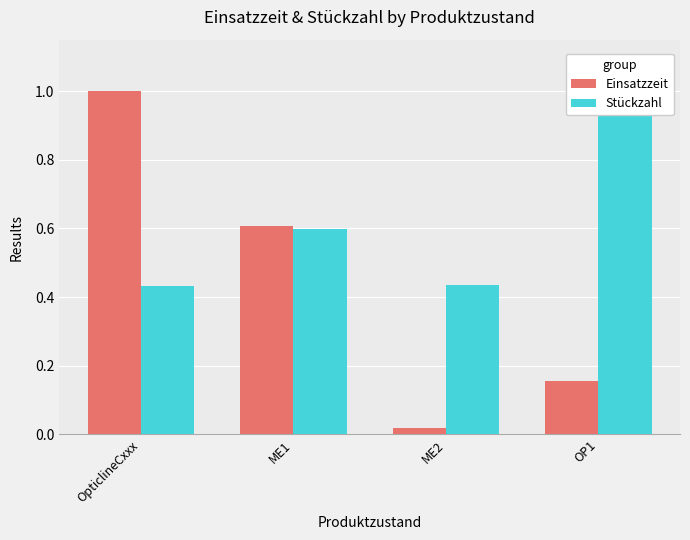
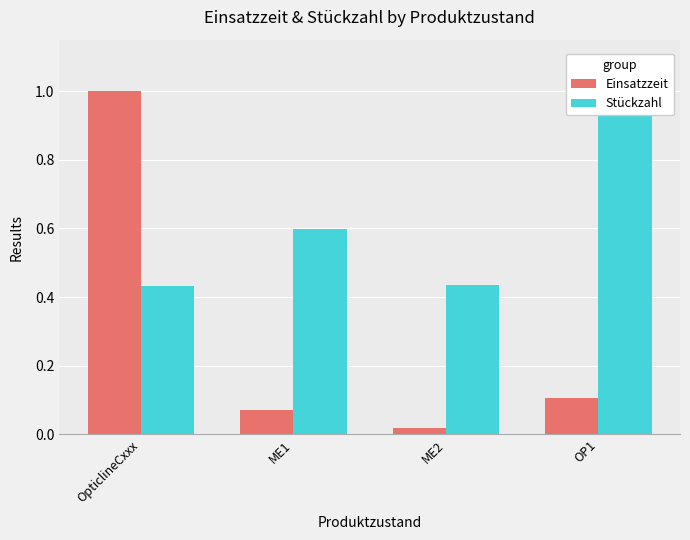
  {
    "Einsatzzeit": {
      "OpticlineCxxx": 1.00,
-     "ME1": 0.61,
+     "ME1": 0.07,
      "ME2": 0.02,
-     "OP1": 0.15
+     "OP1": 0.11
    },
    "Stückzahl": {
      "OpticlineCxxx": 0.43,
      "ME1": 0.60,
      "ME2": 0.44
    }
  }
